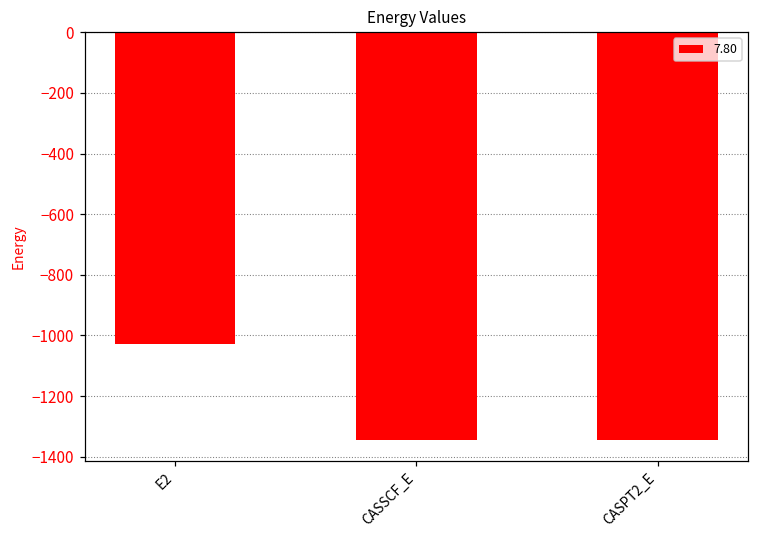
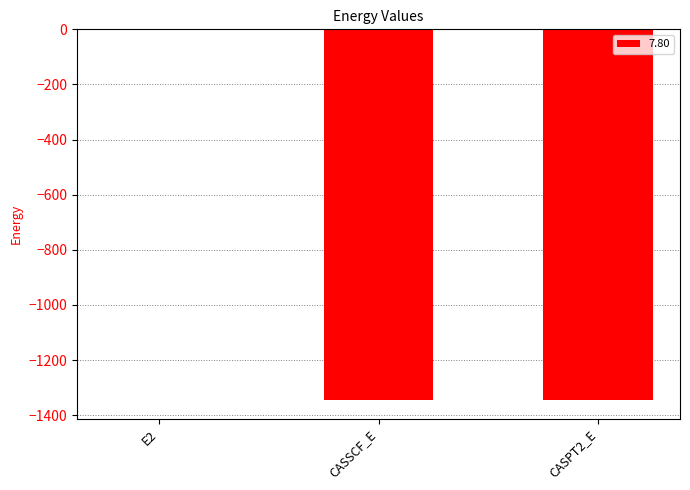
  {
-   "E2": -1030,
+   "E2": 0,
    "CASSCF_E": -1350,
    "CASPT2_E": -1350
  }
